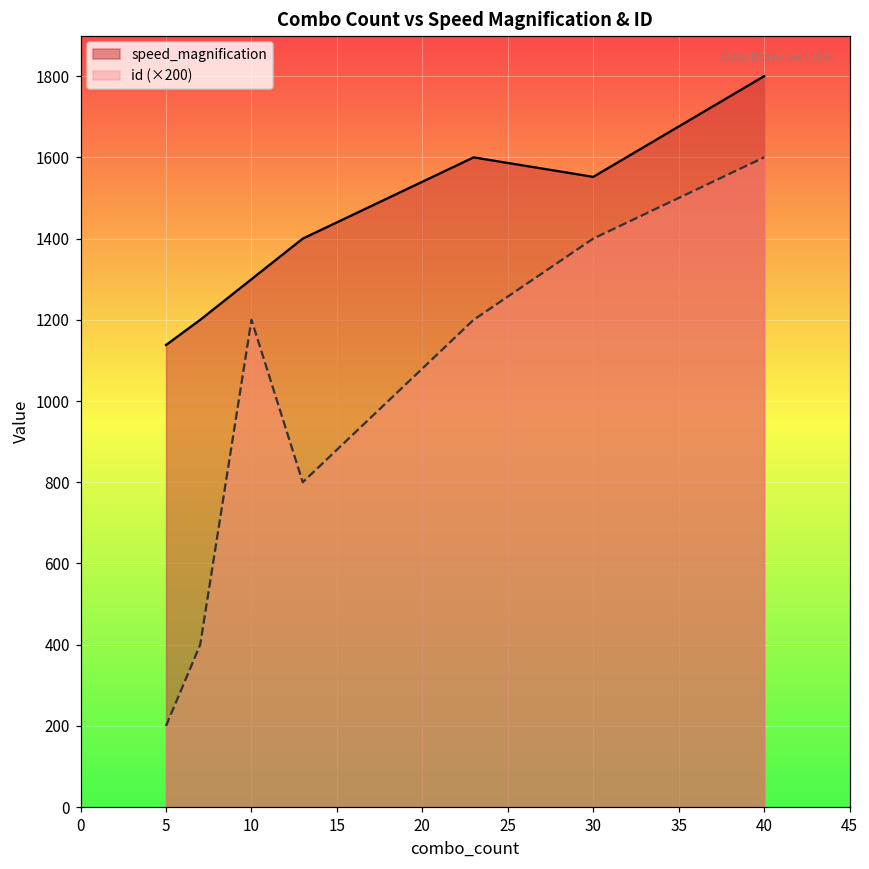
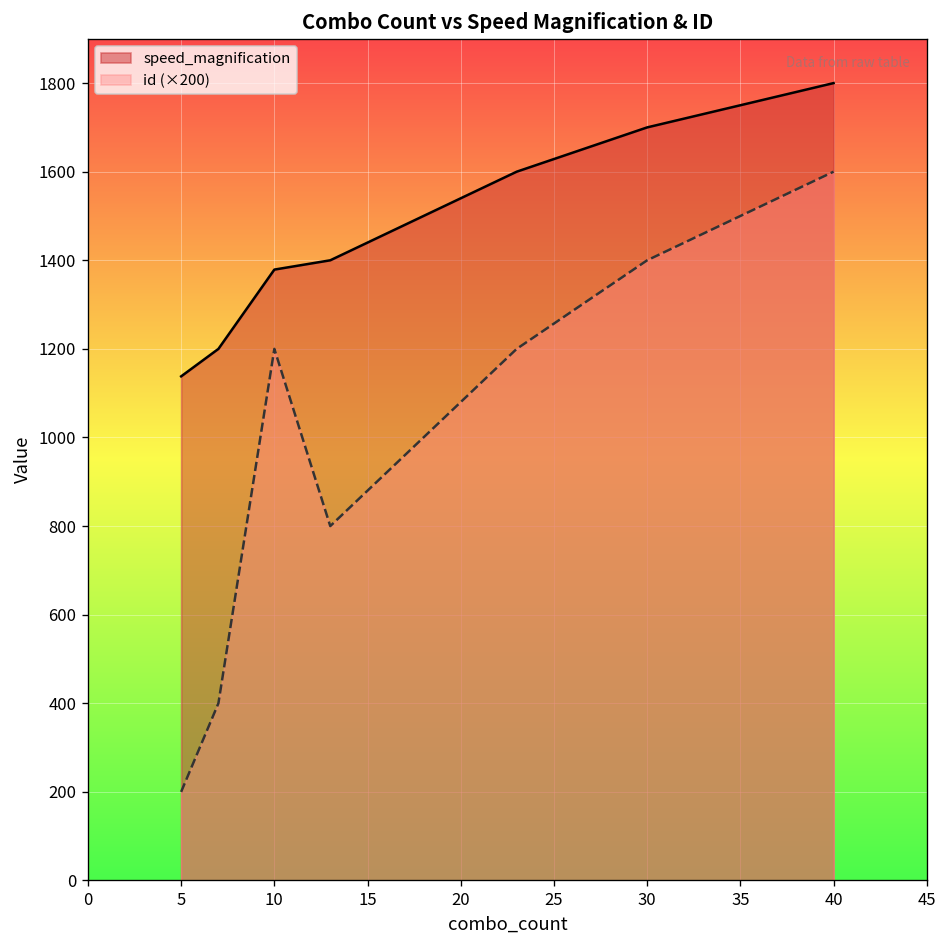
  {
    "speed_magnification": {
      "5": 1140,
-     "10": 1300,
-     "30": 1550,
+     "10": 1380,
+     "30": 1700,
      "40": 1800
    },
    "id (×200)": {
      "5": 200,
      "10": 1200,
      "30": 1400,
      "40": 1600
    }
  }
